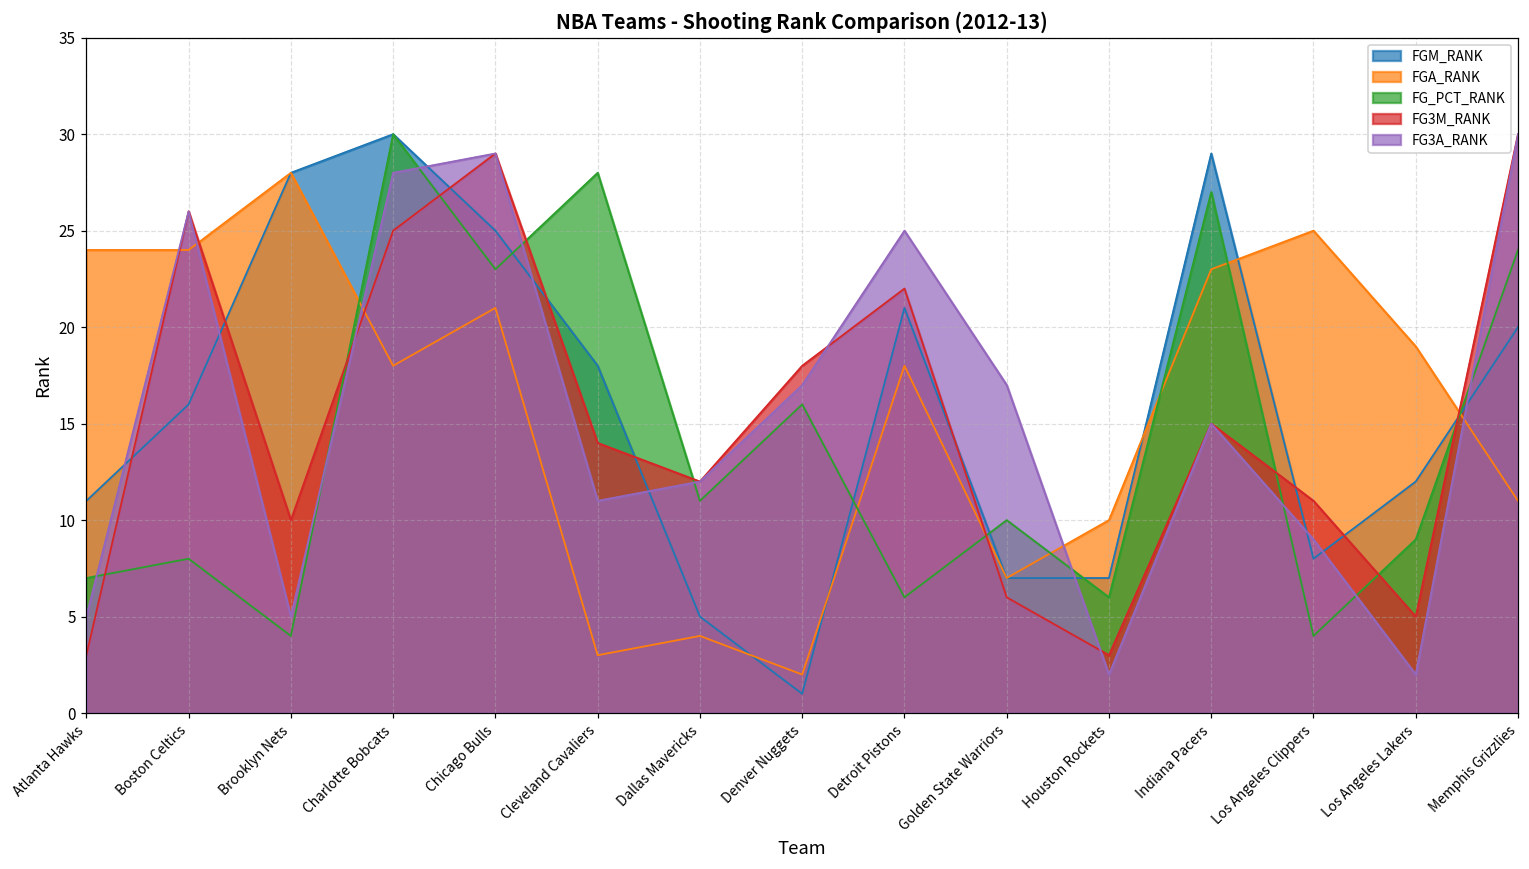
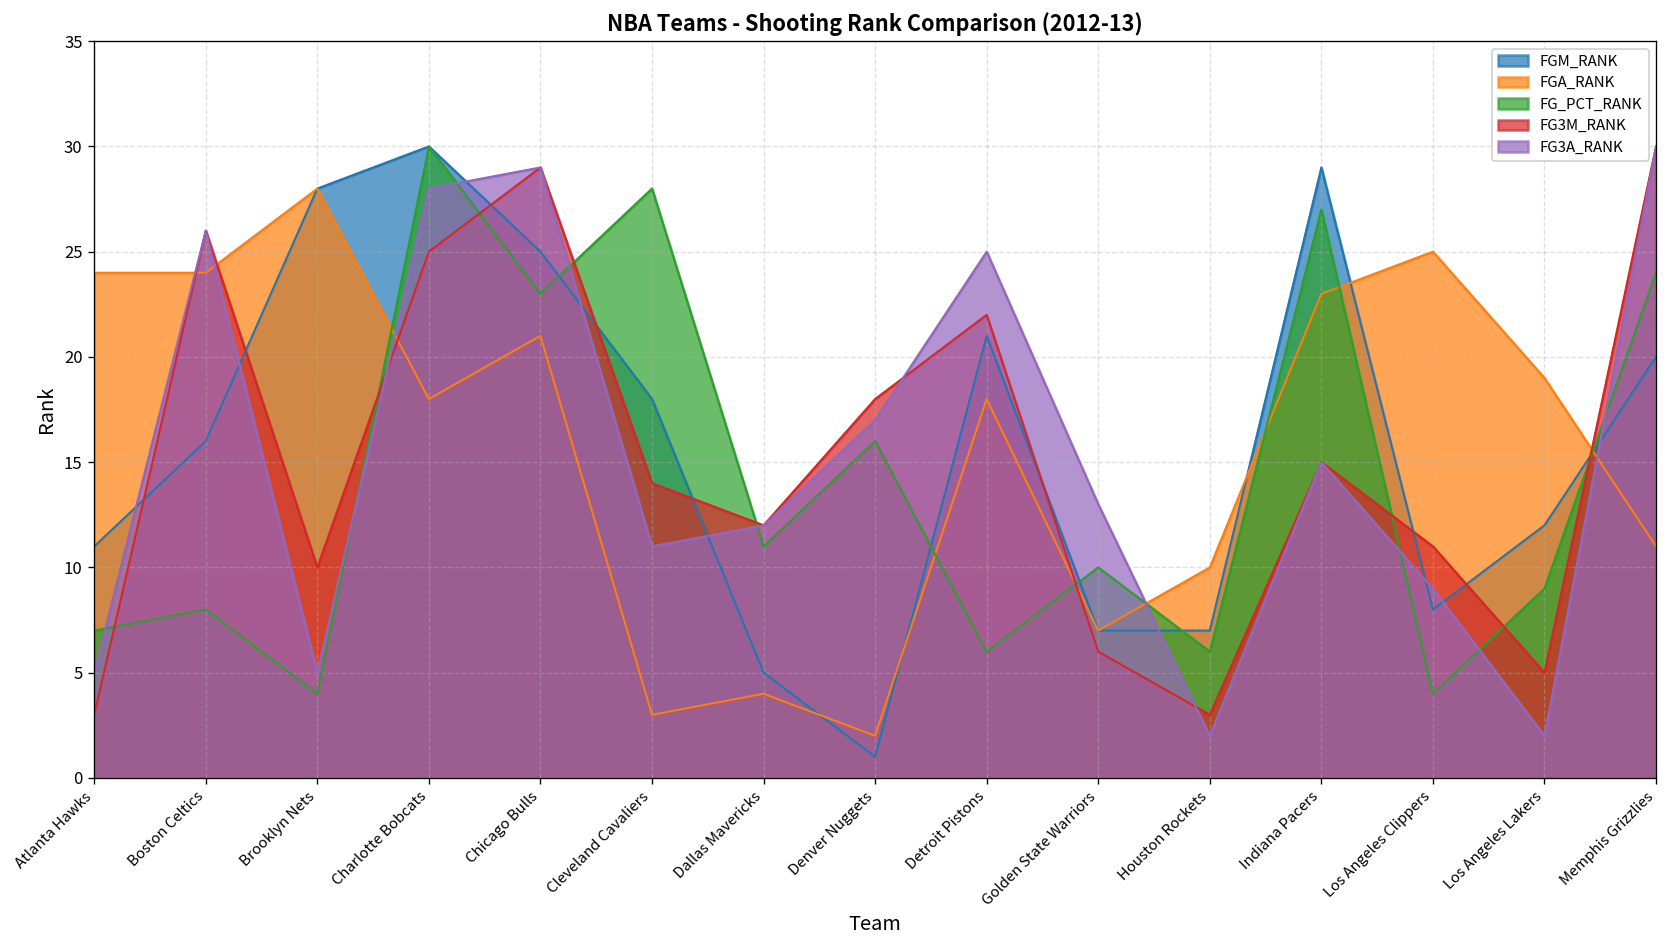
  {
    "FGM_RANK": {
      "Atlanta Hawks": 11,
      "Boston Celtics": 16,
      "Chicago Bulls": 25,
      "Cleveland Cavaliers": 18,
      "Dallas Mavericks": 5,
      "Denver Nuggets": 1,
      "Detroit Pistons": 21,
      "Houston Rockets": 7,
      "Indiana Pacers": 29,
      "Los Angeles Clippers": 8,
      "Los Angeles Lakers": 12,
      "Memphis Grizzlies": 20
    },
    "FGA_RANK": {
      "Atlanta Hawks": 24,
      "Boston Celtics": 24,
      "Charlotte Bobcats": 18,
      "Chicago Bulls": 21,
      "Cleveland Cavaliers": 3,
      "Dallas Mavericks": 4,
      "Denver Nuggets": 2,
      "Detroit Pistons": 18,
      "Houston Rockets": 10,
      "Indiana Pacers": 23,
      "Los Angeles Clippers": 25,
      "Los Angeles Lakers": 19,
      "Memphis Grizzlies": 11
    },
    "FG_PCT_RANK": {
      "Atlanta Hawks": 7,
      "Boston Celtics": 8,
      "Brooklyn Nets": 4,
      "Chicago Bulls": 23,
      "Cleveland Cavaliers": 28,
      "Dallas Mavericks": 11,
      "Denver Nuggets": 16,
      "Detroit Pistons": 6,
      "Golden State Warriors": 10,
      "Houston Rockets": 6,
      "Indiana Pacers": 27,
      "Los Angeles Clippers": 4,
      "Los Angeles Lakers": 9,
      "Memphis Grizzlies": 24
    },
    "FG3M_RANK": {
      "Atlanta Hawks": 3,
      "Brooklyn Nets": 10,
      "Charlotte Bobcats": 25,
      "Cleveland Cavaliers": 14,
      "Denver Nuggets": 18,
      "Detroit Pistons": 22,
      "Golden State Warriors": 6,
      "Houston Rockets": 3,
      "Los Angeles Clippers": 11,
      "Los Angeles Lakers": 5
    },
    "FG3A_RANK": {
      "Atlanta Hawks": 5,
      "Brooklyn Nets": 5,
      "Charlotte Bobcats": 28,
      "Cleveland Cavaliers": 11,
      "Denver Nuggets": 17,
      "Detroit Pistons": 25,
-     "Golden State Warriors": 17,
+     "Golden State Warriors": 13,
      "Houston Rockets": 2,
      "Los Angeles Clippers": 9,
      "Los Angeles Lakers": 2
    }
  }
